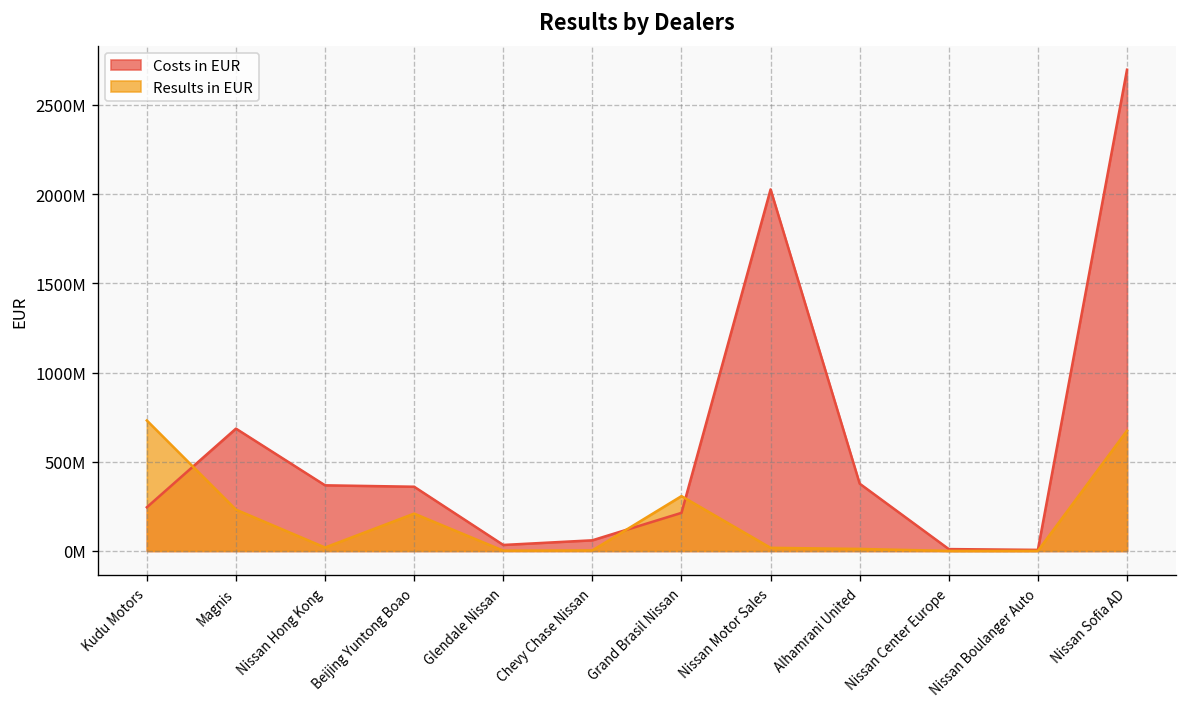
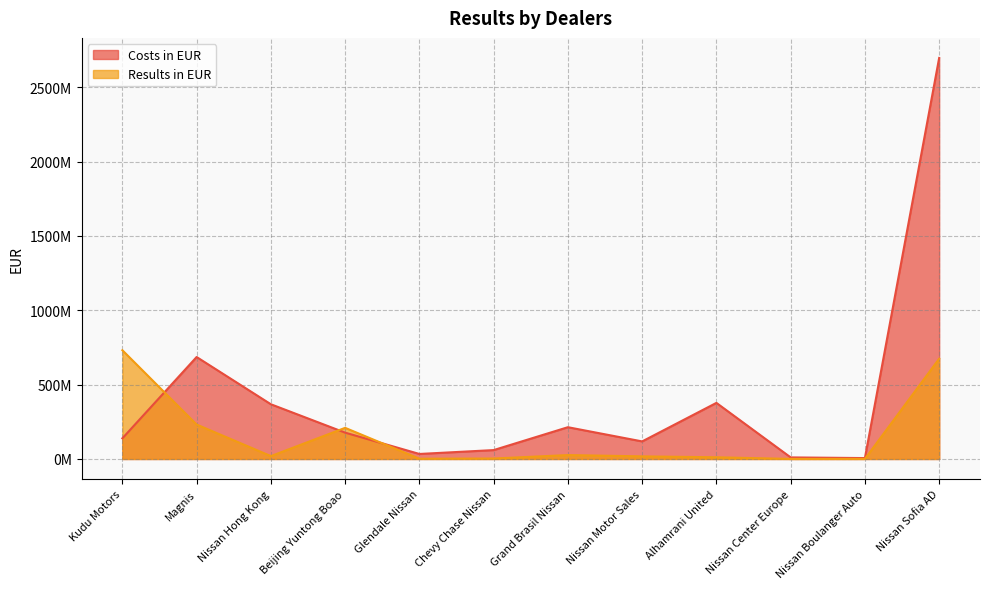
  {
    "Costs in EUR": {
-     "Kudu Motors": 250000000,
+     "Kudu Motors": 140000000,
      "Magnis": 690000000,
      "Nissan Hong Kong": 370000000,
-     "Beijing Yuntong Boao": 360000000,
+     "Beijing Yuntong Boao": 180000000,
      "Glendale Nissan": 30000000,
      "Chevy Chase Nissan": 60000000,
      "Grand Brasil Nissan": 210000000,
-     "Nissan Motor Sales": 2030000000,
+     "Nissan Motor Sales": 120000000,
      "Alhamrani United": 380000000,
      "Nissan Sofia AD": 2700000000
    },
    "Results in EUR": {
      "Kudu Motors": 730000000,
      "Magnis": 230000000,
      "Nissan Hong Kong": 20000000,
      "Beijing Yuntong Boao": 210000000,
      "Glendale Nissan": 0,
      "Chevy Chase Nissan": 0,
-     "Grand Brasil Nissan": 310000000,
+     "Grand Brasil Nissan": 30000000,
      "Nissan Motor Sales": 20000000,
      "Alhamrani United": 10000000,
      "Nissan Sofia AD": 670000000
    }
  }
